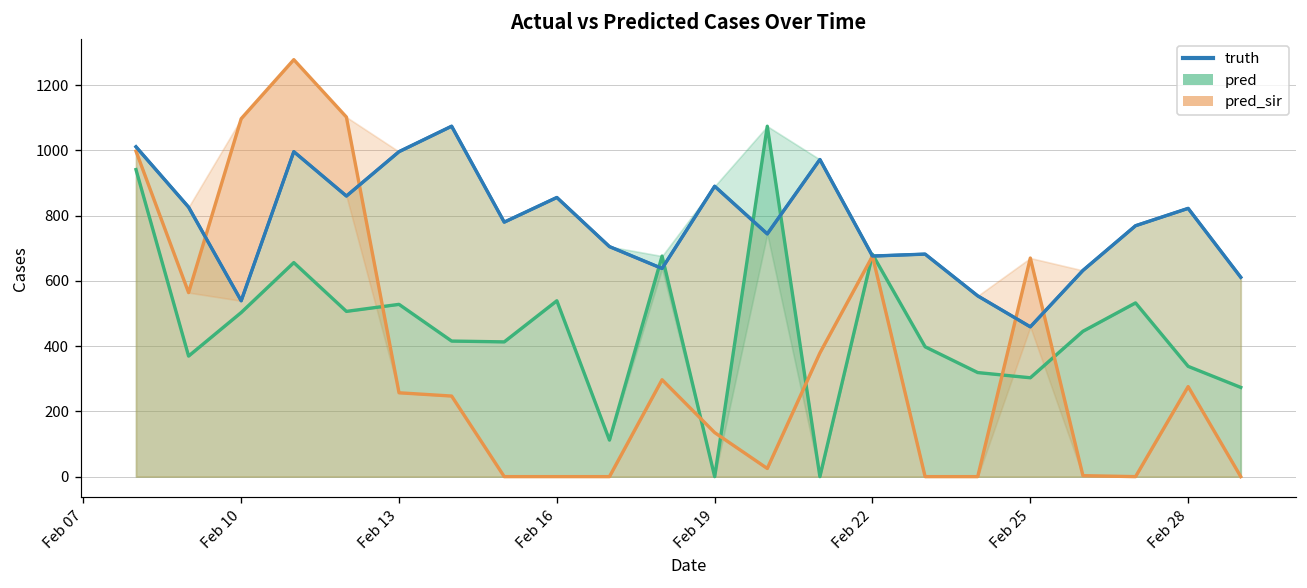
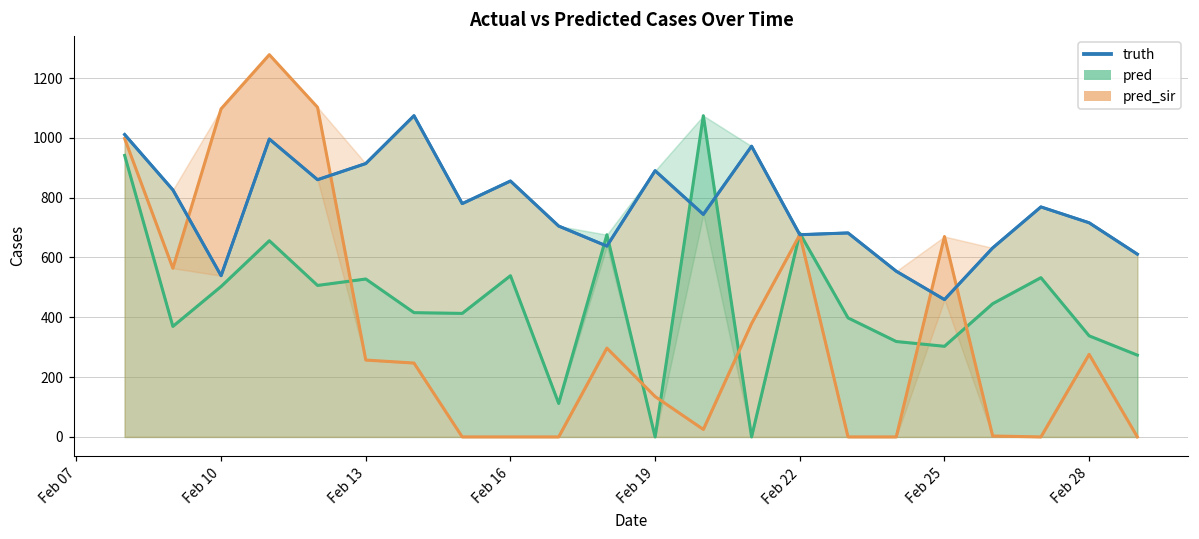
  {
    "truth": {
-     "Feb 13": 1000,
-     "Feb 28": 820
+     "Feb 13": 910,
+     "Feb 28": 720
    }
  }
